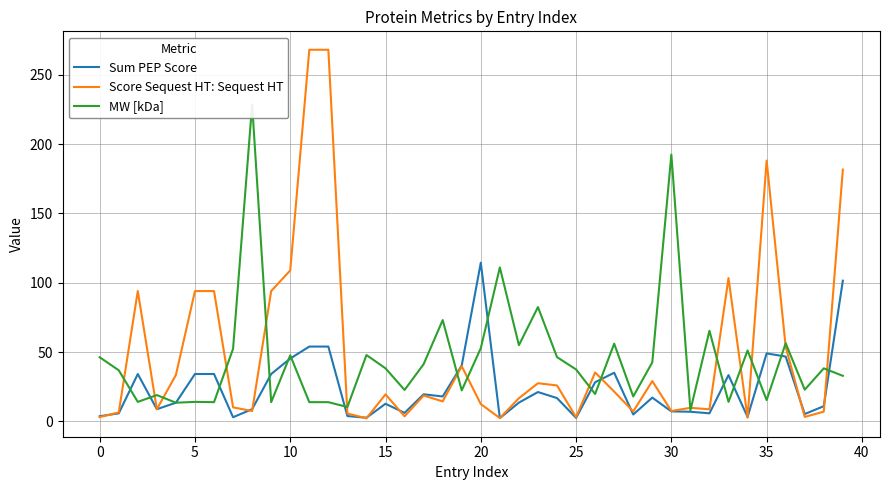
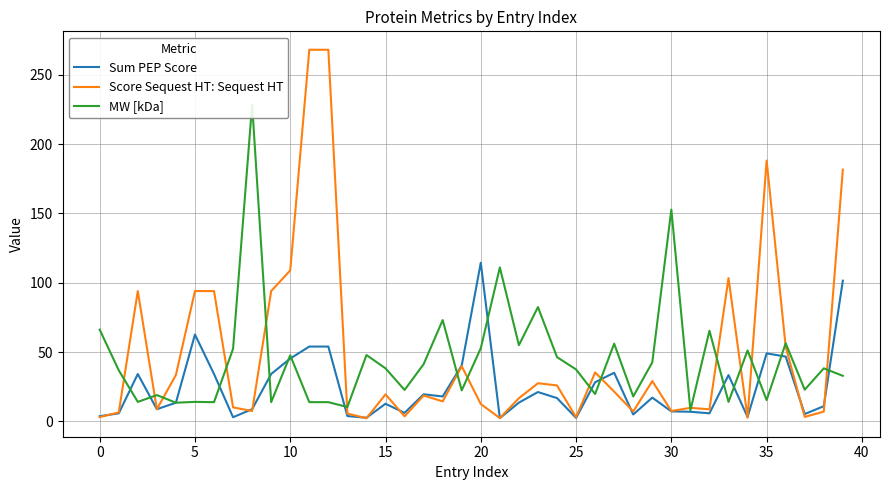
  {
    "Sum PEP Score": {
-     "5": 34,
+     "5": 63,
      "10": 45,
      "15": 13,
      "20": 115,
      "35": 49
    },
    "Score Sequest HT: Sequest HT": {
      "5": 94,
      "10": 109,
      "15": 20,
      "20": 13,
      "35": 188
    },
    "MW [kDa]": {
-     "0": 46,
+     "0": 66,
      "5": 14,
      "10": 48,
      "15": 38,
      "20": 53,
      "25": 38,
-     "30": 193,
+     "30": 153,
      "35": 15
    }
  }
